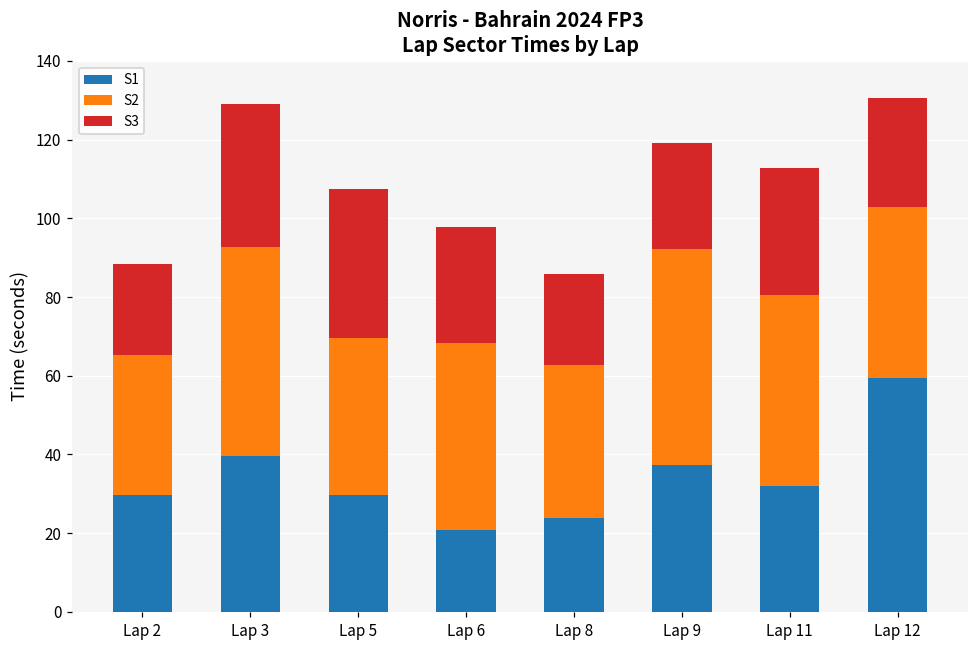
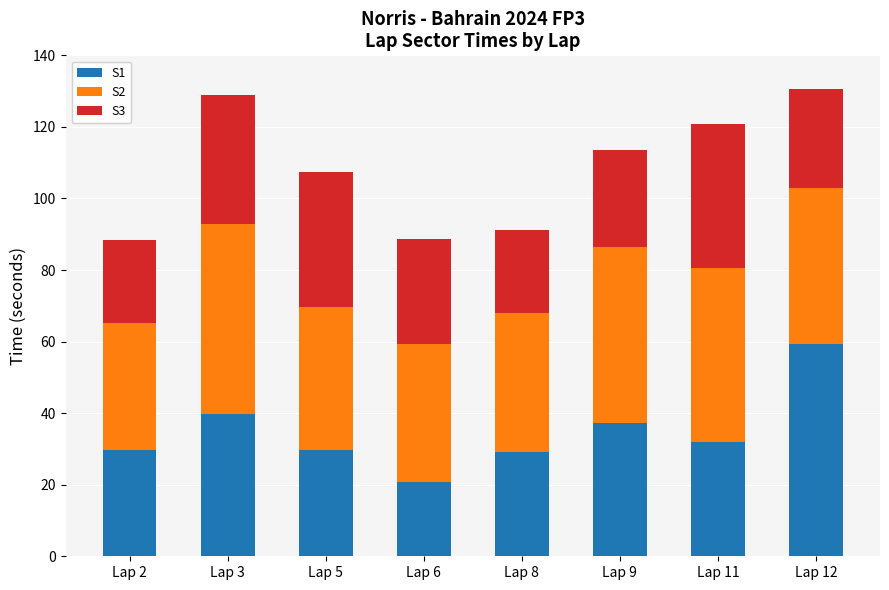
  {
    "S1": {
      "Lap 2": 30,
      "Lap 3": 40,
      "Lap 5": 30,
      "Lap 6": 21,
-     "Lap 8": 24,
+     "Lap 8": 29,
      "Lap 9": 37,
      "Lap 11": 32,
      "Lap 12": 59
    },
    "S2": {
      "Lap 2": 36,
      "Lap 3": 53,
      "Lap 5": 40,
-     "Lap 6": 47,
+     "Lap 6": 38,
      "Lap 8": 39,
-     "Lap 9": 55,
+     "Lap 9": 49,
      "Lap 11": 49,
      "Lap 12": 44
    },
    "S3": {
      "Lap 2": 23,
      "Lap 3": 36,
      "Lap 5": 38,
      "Lap 6": 30,
      "Lap 8": 23,
      "Lap 9": 27,
-     "Lap 11": 32,
+     "Lap 11": 40,
      "Lap 12": 28
    }
  }
